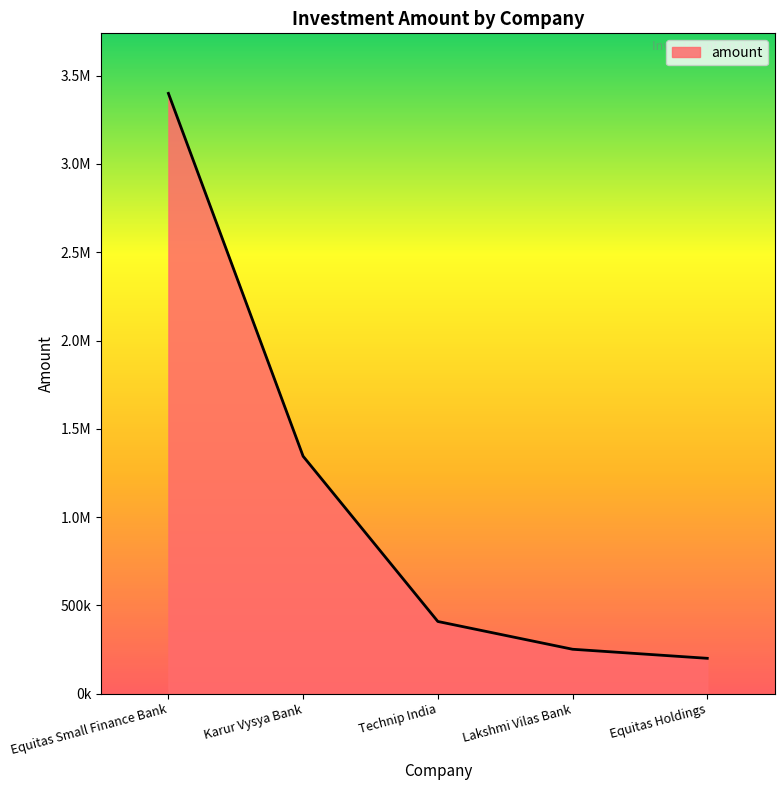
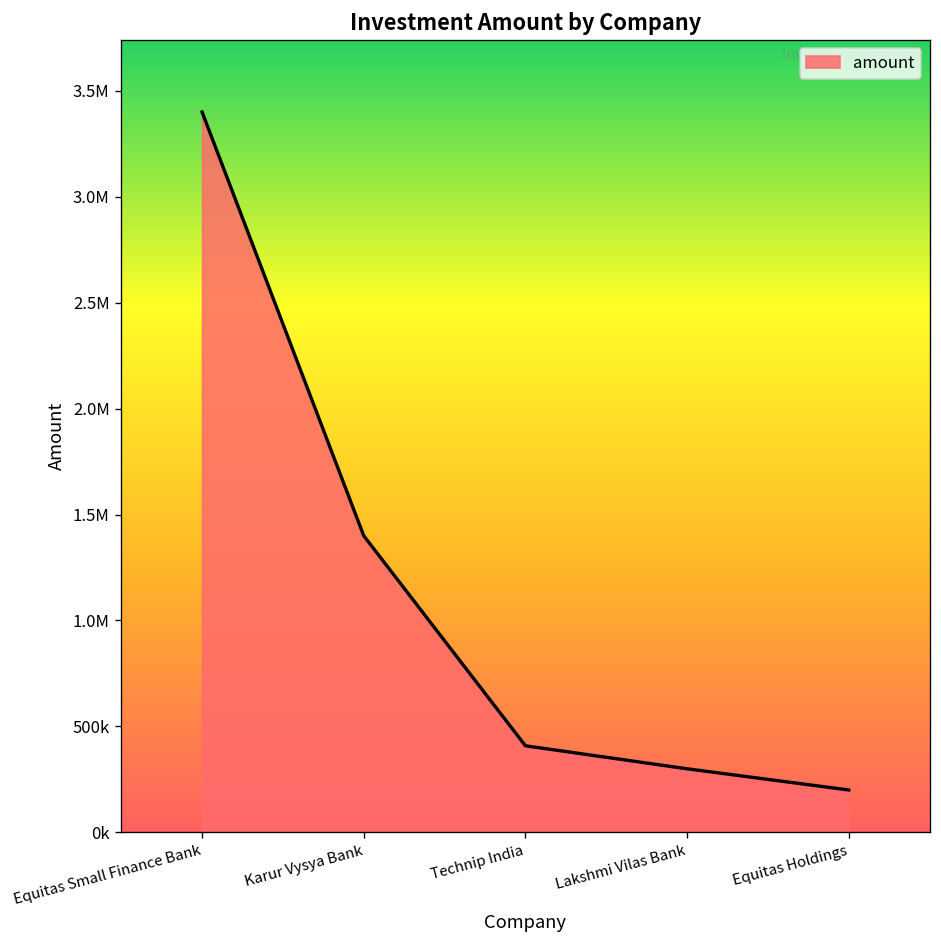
  {
    "Equitas Small Finance Bank": 3400000,
-   "Karur Vysya Bank": 1340000,
+   "Karur Vysya Bank": 1400000,
    "Technip India": 410000,
-   "Lakshmi Vilas Bank": 250000,
+   "Lakshmi Vilas Bank": 300000,
    "Equitas Holdings": 200000
  }
